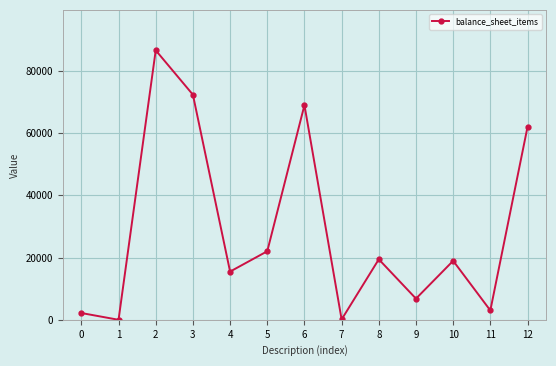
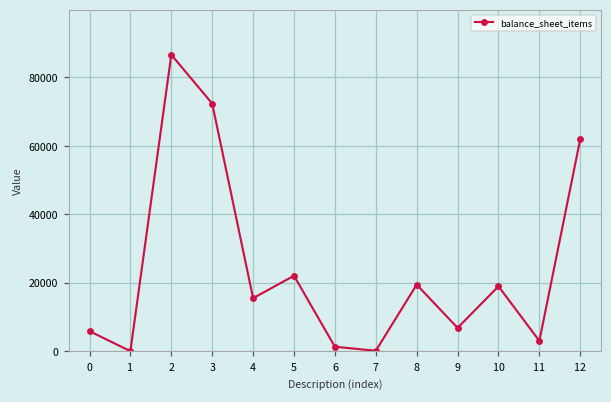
  {
-   "0": 2000,
+   "0": 6000,
    "1": 0,
    "2": 87000,
    "3": 72000,
    "4": 15000,
    "5": 22000,
-   "6": 69000,
+   "6": 1000,
    "7": 0,
    "8": 19000,
    "9": 7000,
    "10": 19000,
    "11": 3000,
    "12": 62000
  }
